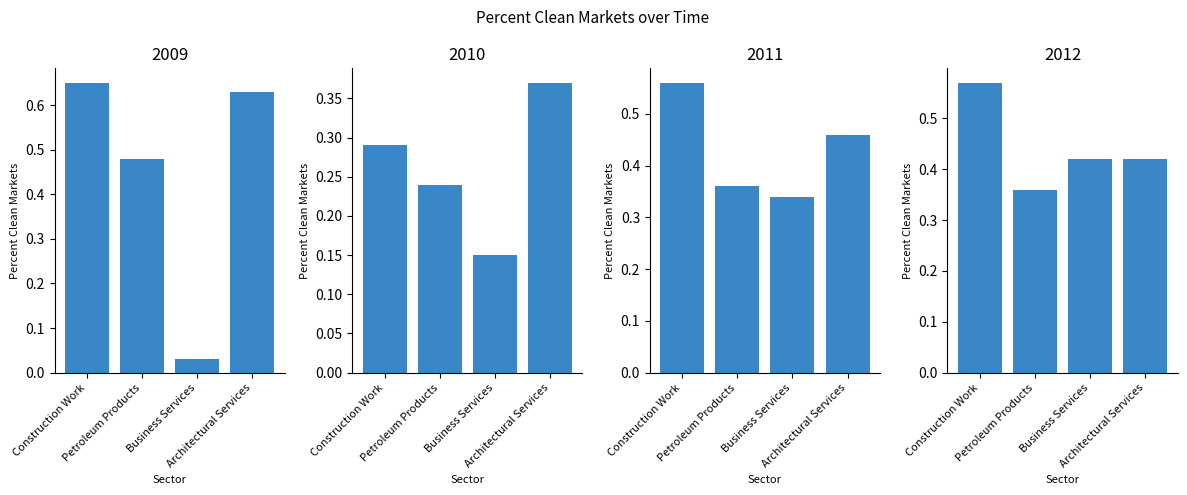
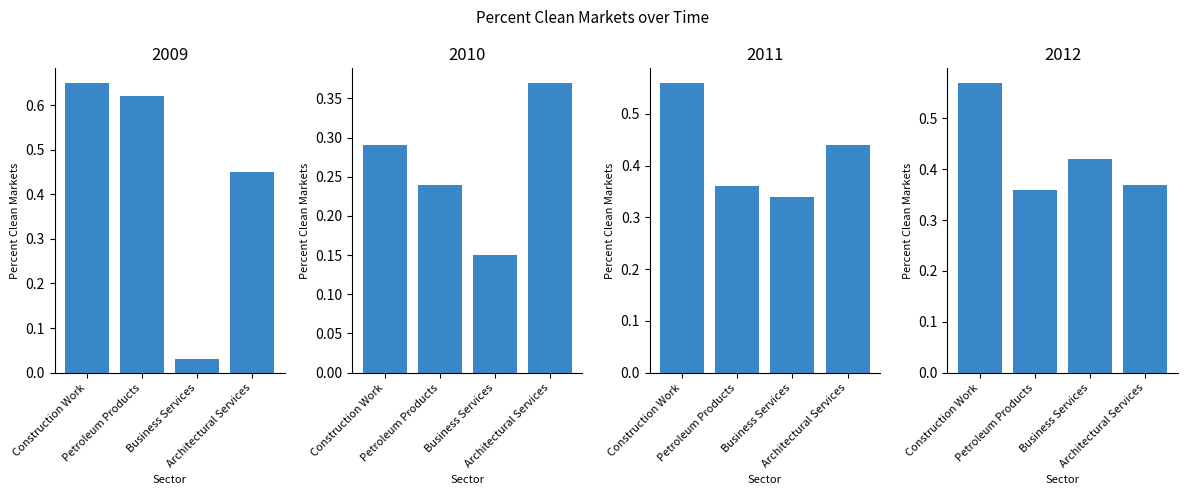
  {
    "2009": {
      "Construction Work": 0.65,
-     "Petroleum Products": 0.48,
+     "Petroleum Products": 0.62,
      "Business Services": 0.03,
-     "Architectural Services": 0.63
+     "Architectural Services": 0.45
    },
    "2010": {
      "Construction Work": 0.29,
      "Petroleum Products": 0.24,
      "Business Services": 0.15,
      "Architectural Services": 0.37
    },
    "2011": {
      "Construction Work": 0.56,
      "Petroleum Products": 0.36,
      "Business Services": 0.34,
-     "Architectural Services": 0.46
+     "Architectural Services": 0.44
    },
    "2012": {
      "Construction Work": 0.57,
      "Petroleum Products": 0.36,
      "Business Services": 0.42,
-     "Architectural Services": 0.42
+     "Architectural Services": 0.37
    }
  }
